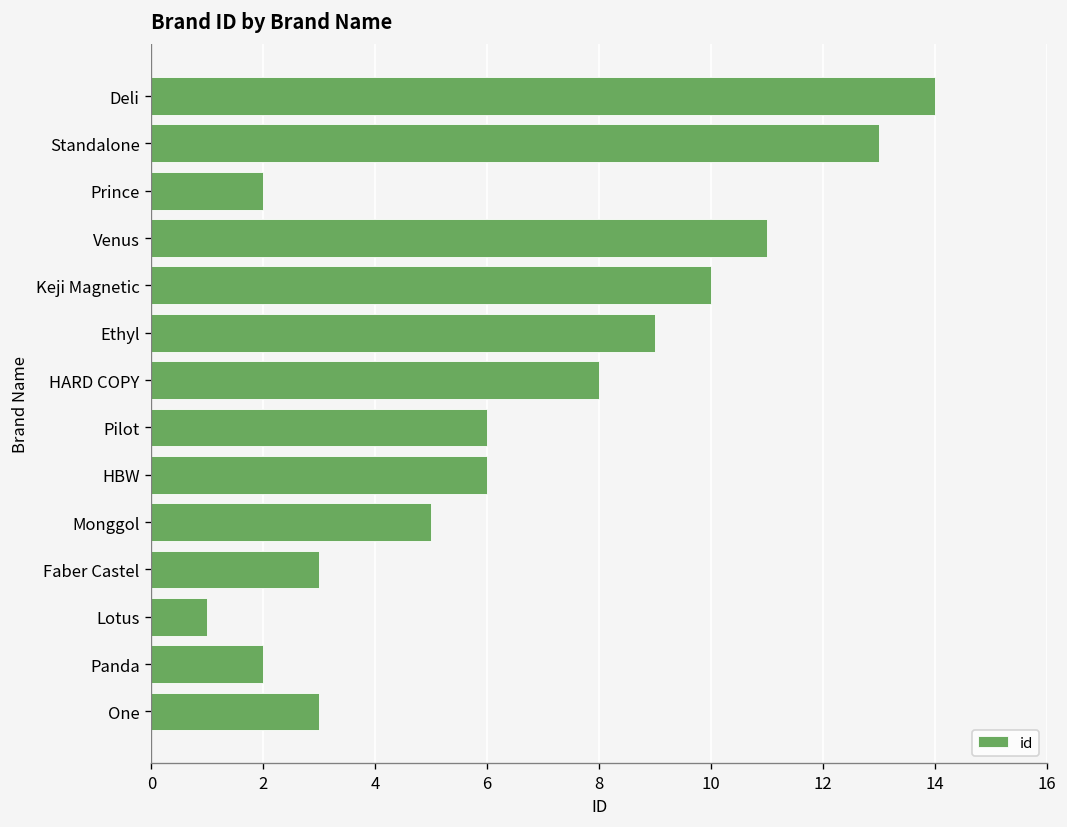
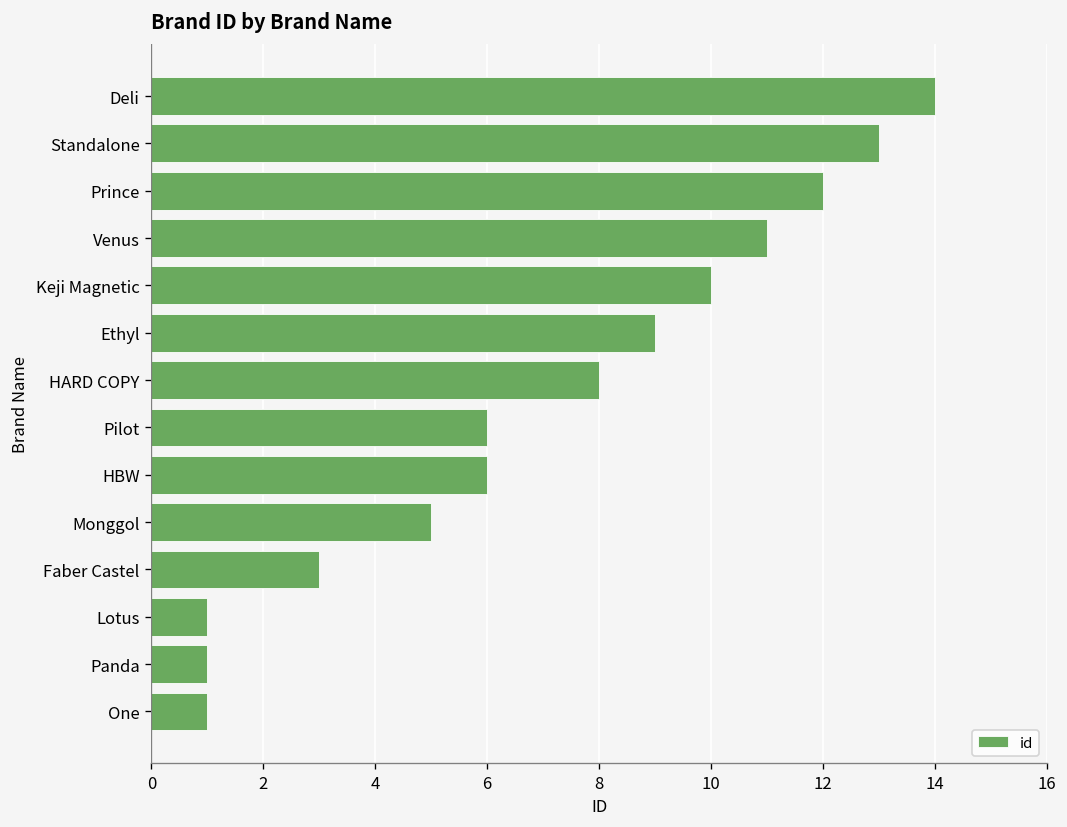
  {
    "Deli": 14,
    "Standalone": 13,
-   "Prince": 2,
+   "Prince": 12,
    "Venus": 11,
    "Keji Magnetic": 10,
    "Ethyl": 9,
    "HARD COPY": 8,
    "Pilot": 6,
    "HBW": 6,
    "Monggol": 5,
    "Faber Castel": 3,
    "Lotus": 1,
-   "Panda": 2,
-   "One": 3
+   "Panda": 1,
+   "One": 1
  }
